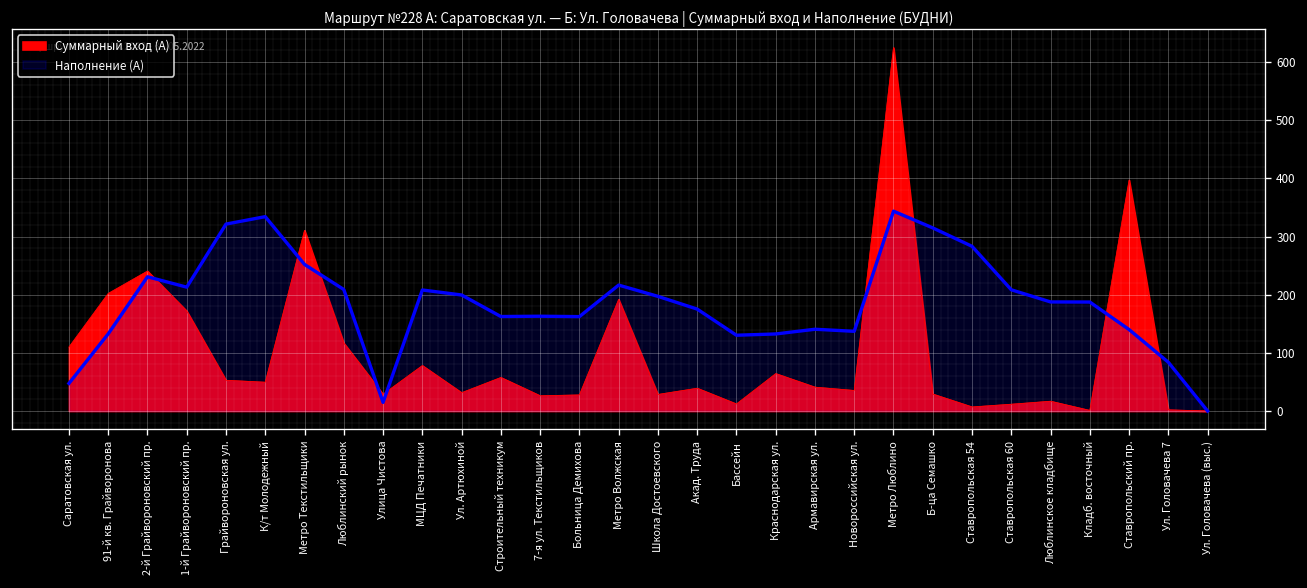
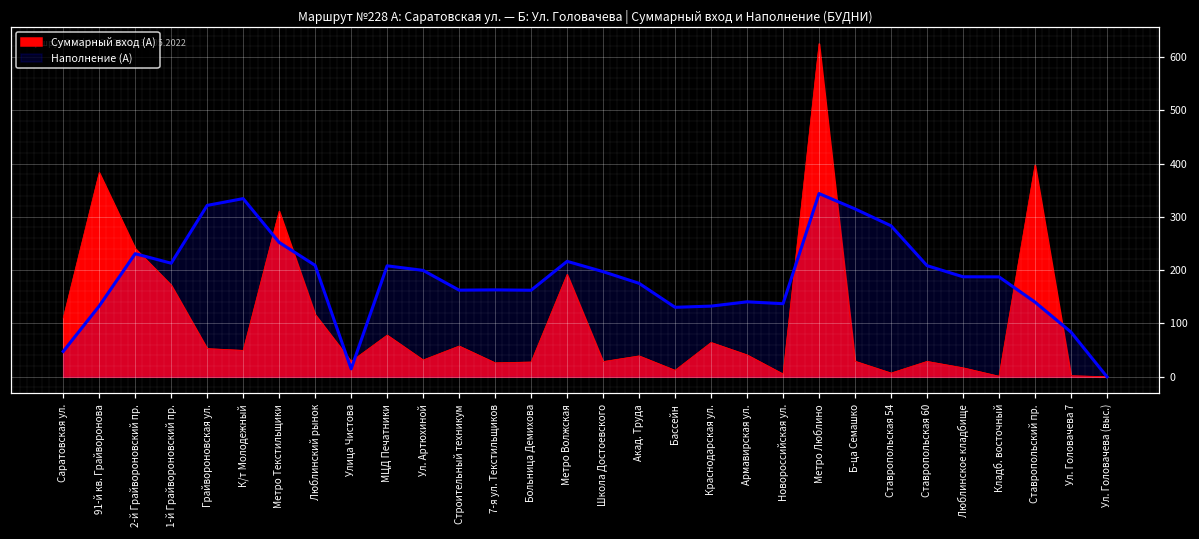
  {
    "Суммарный вход (А)": {
      "Саратовская ул.": 110,
-     "91-й кв. Грайворонова": 200,
+     "91-й кв. Грайворонова": 380,
      "2-й Грайвороновский пр.": 240,
      "1-й Грайвороновский пр.": 170,
      "Грайвороновская ул.": 50,
      "К/т Молодежный": 50,
      "Метро Текстильщики": 310,
      "Люблинский рынок": 120,
      "Улица Чистова": 30,
      "МЦД Печатники": 80,
      "Ул. Артюхиной": 30,
      "Строительный техникум": 60,
      "7-я ул. Текстильщиков": 30,
      "Больница Демихова": 30,
      "Метро Волжская": 190,
      "Школа Достоевского": 30,
      "Акад. Труда": 40,
      "Бассейн": 10,
      "Краснодарская ул.": 60,
      "Армавирская ул.": 40,
-     "Новороссийская ул.": 40,
+     "Новороссийская ул.": 10,
      "Метро Люблино": 620,
      "Б-ца Семашко": 30,
      "Ставропольская 54": 10,
-     "Ставропольская 60": 10,
+     "Ставропольская 60": 30,
      "Люблинское кладбище": 20,
      "Кладб. восточный": 0,
      "Ставропольский пр.": 400,
      "Ул. Головачева 7": 0
    },
    "Наполнение (А)": {
      "Саратовская ул.": 50,
      "91-й кв. Грайворонова": 130,
      "2-й Грайвороновский пр.": 230,
      "1-й Грайвороновский пр.": 210,
      "Грайвороновская ул.": 320,
      "К/т Молодежный": 330,
      "Метро Текстильщики": 250,
      "Люблинский рынок": 210,
      "Улица Чистова": 10,
      "МЦД Печатники": 210,
      "Ул. Артюхиной": 200,
      "Строительный техникум": 160,
      "7-я ул. Текстильщиков": 160,
      "Больница Демихова": 160,
      "Метро Волжская": 220,
      "Школа Достоевского": 200,
      "Акад. Труда": 180,
      "Бассейн": 130,
      "Краснодарская ул.": 130,
      "Армавирская ул.": 140,
      "Новороссийская ул.": 140,
      "Метро Люблино": 340,
      "Б-ца Семашко": 310,
      "Ставропольская 54": 280,
      "Ставропольская 60": 210,
      "Люблинское кладбище": 190,
      "Кладб. восточный": 190,
      "Ставропольский пр.": 140,
      "Ул. Головачева 7": 80
    }
  }
